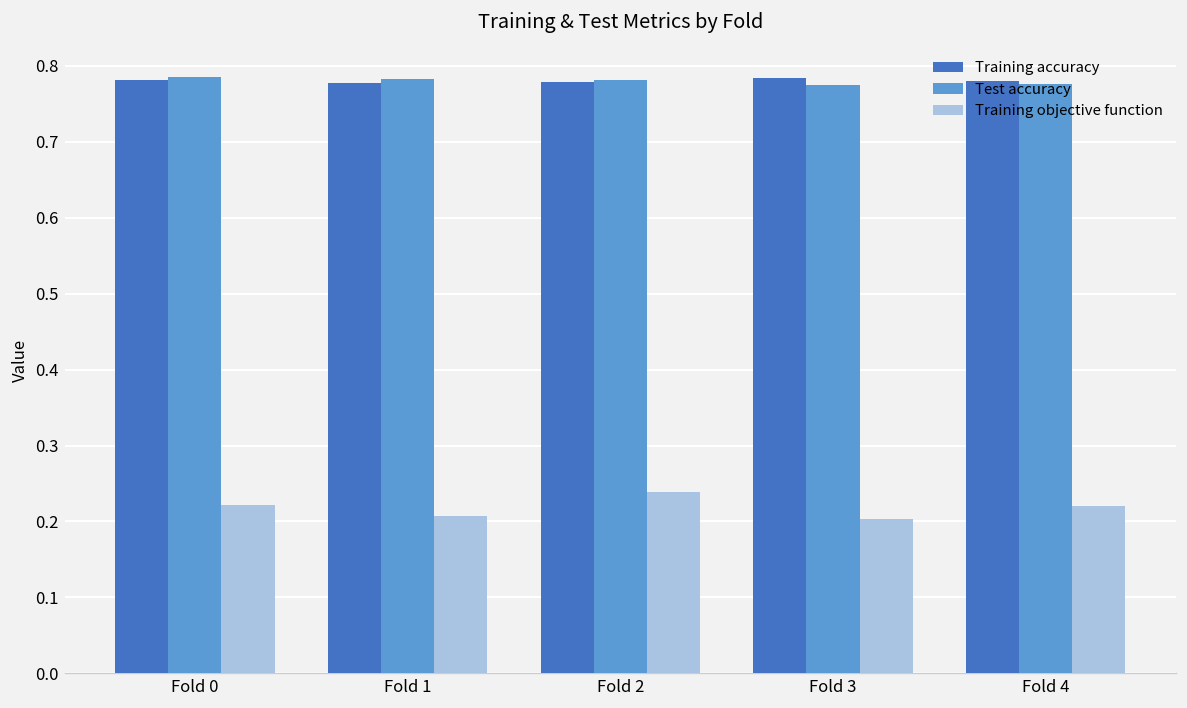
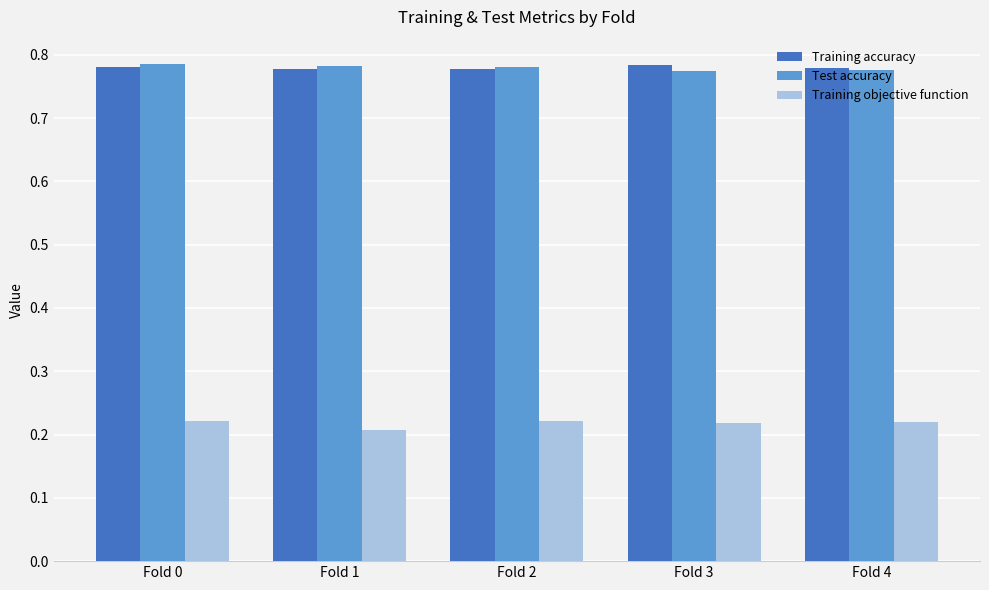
  {
    "Training objective function": {
      "Fold 0": 0.22,
      "Fold 1": 0.21,
-     "Fold 2": 0.24,
-     "Fold 3": 0.20,
+     "Fold 2": 0.22,
+     "Fold 3": 0.22,
      "Fold 4": 0.22
    }
  }
